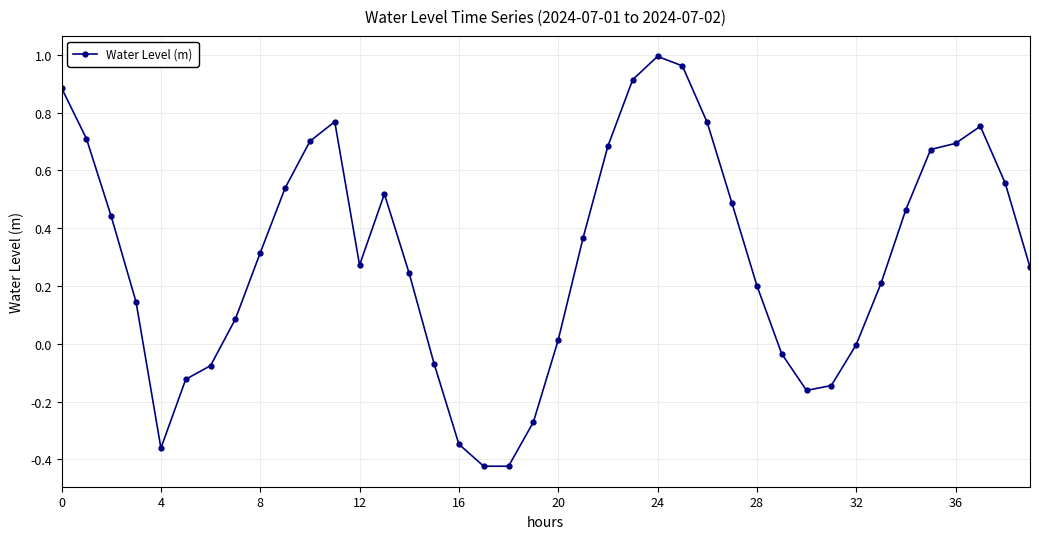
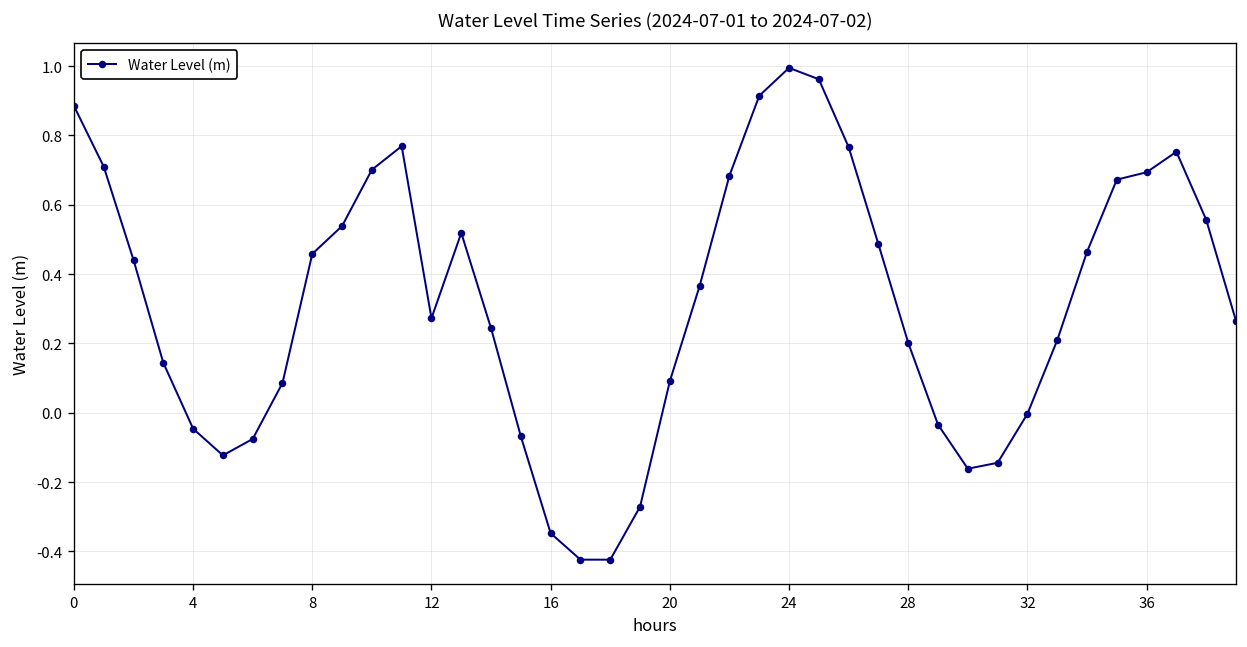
  {
    "0": 0.89,
-   "4": -0.36,
-   "8": 0.31,
+   "4": -0.05,
+   "8": 0.46,
    "12": 0.27,
    "16": -0.35,
-   "20": 0.01,
+   "20": 0.09,
    "24": 0.99,
    "28": 0.20,
    "32": 0.00,
    "36": 0.69
  }
